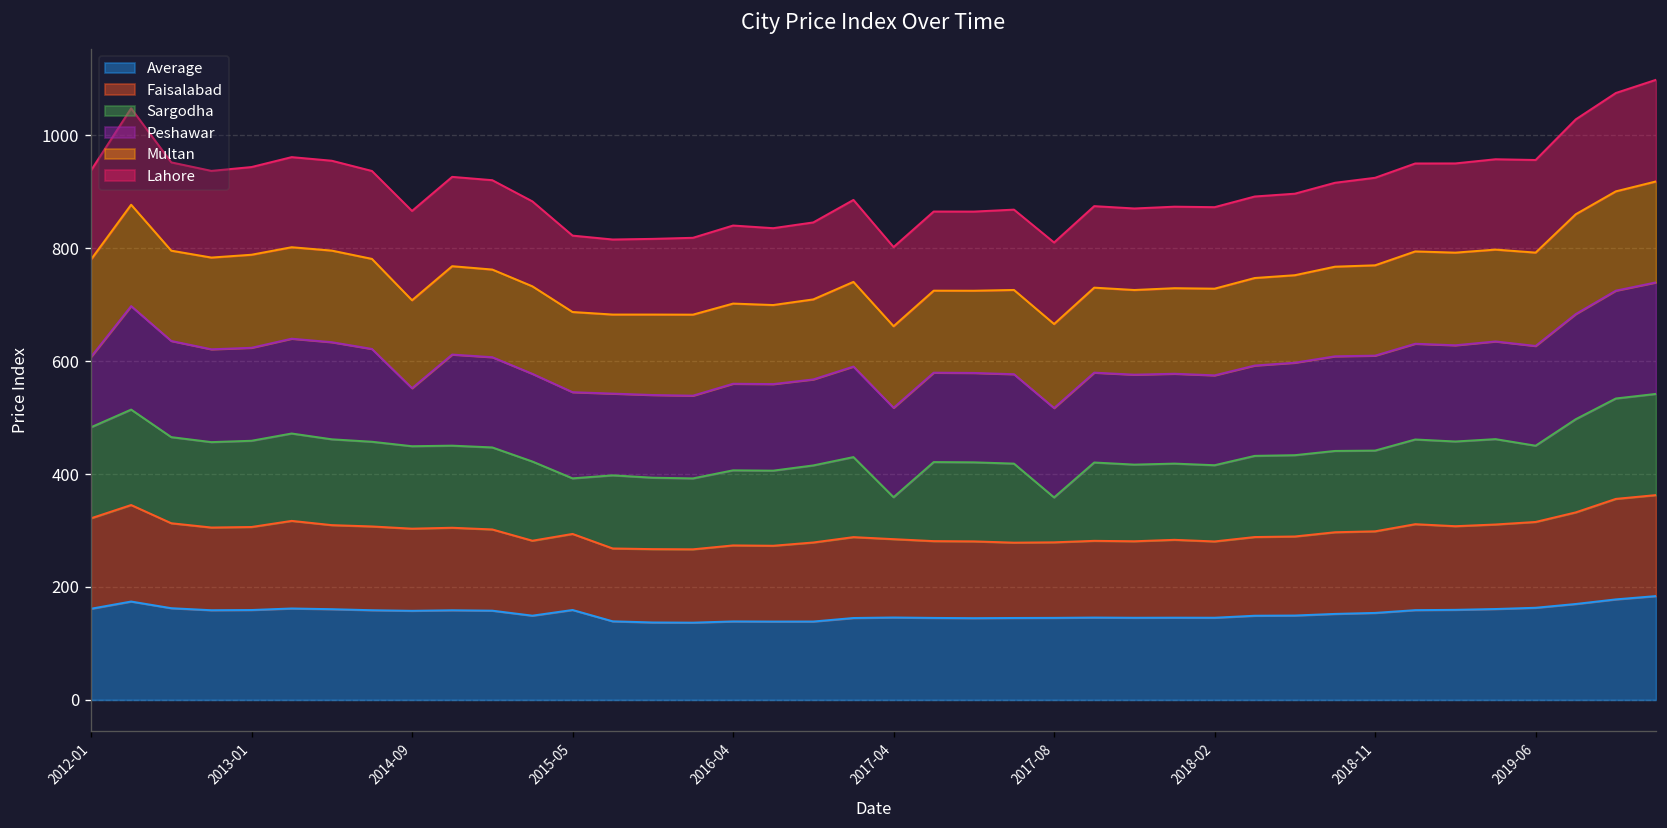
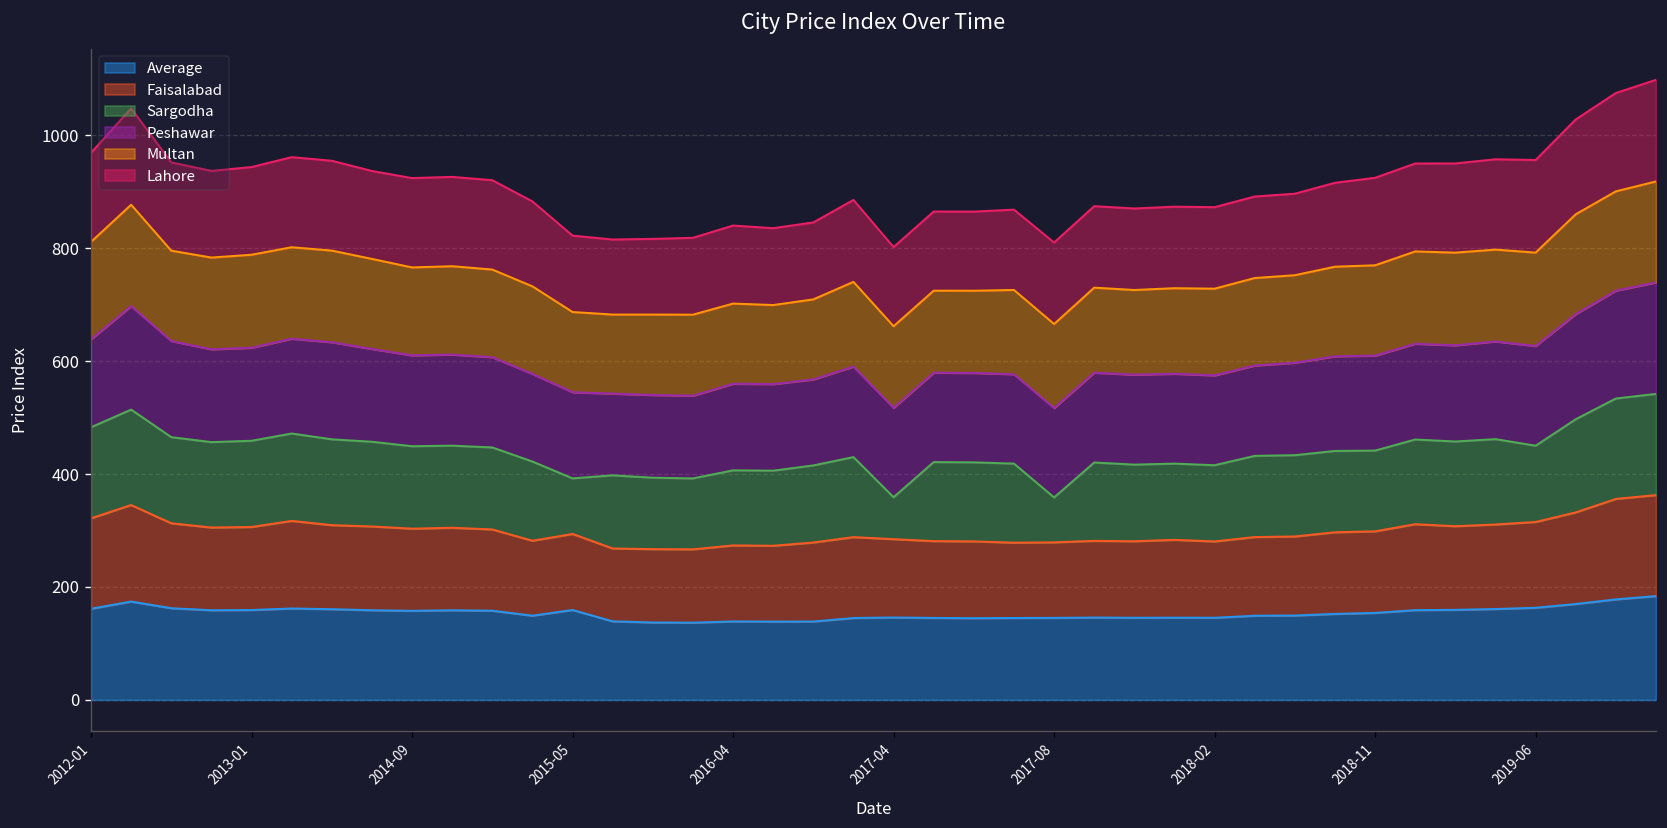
  {
    "Average": {
      "2012-01": 160,
      "2013-01": 160,
      "2014-09": 160,
      "2015-05": 160,
      "2016-04": 140,
      "2017-04": 150,
      "2017-08": 150,
      "2018-02": 150,
      "2018-11": 150,
      "2019-06": 160
    },
    "Sargodha": {
      "2012-01": 160,
      "2013-01": 150,
      "2014-09": 150,
      "2015-05": 100,
      "2016-04": 130,
      "2017-04": 70,
      "2017-08": 80,
      "2018-02": 140,
      "2018-11": 140,
      "2019-06": 140
    },
    "Peshawar": {
-     "2012-01": 120,
+     "2012-01": 160,
      "2013-01": 160,
-     "2014-09": 100,
+     "2014-09": 160,
      "2015-05": 150,
      "2016-04": 150,
      "2017-04": 160,
      "2017-08": 160,
      "2018-02": 160,
      "2018-11": 170,
      "2019-06": 180
    }
  }
